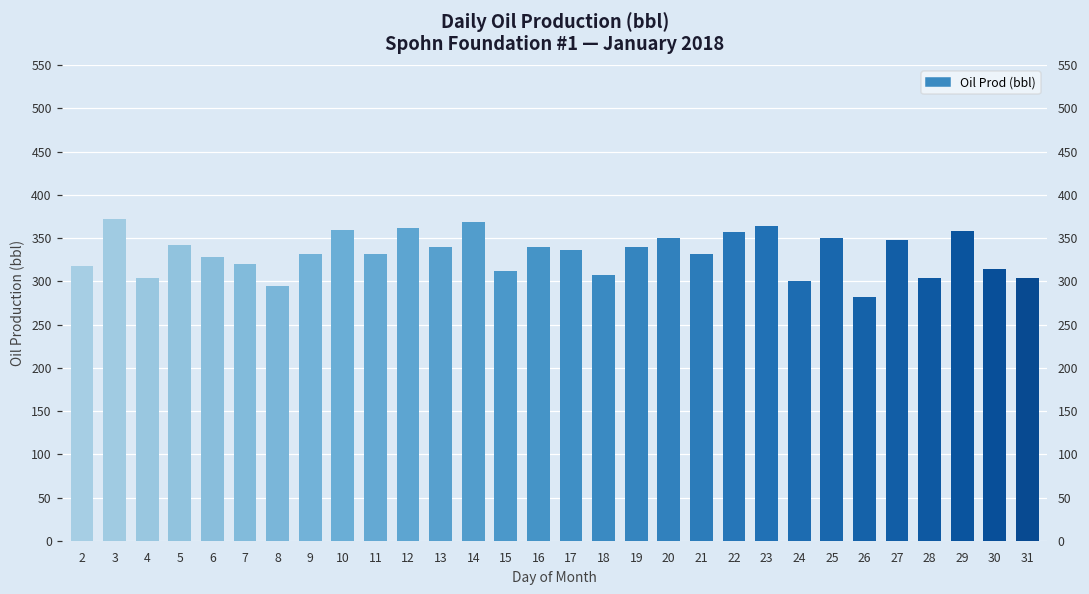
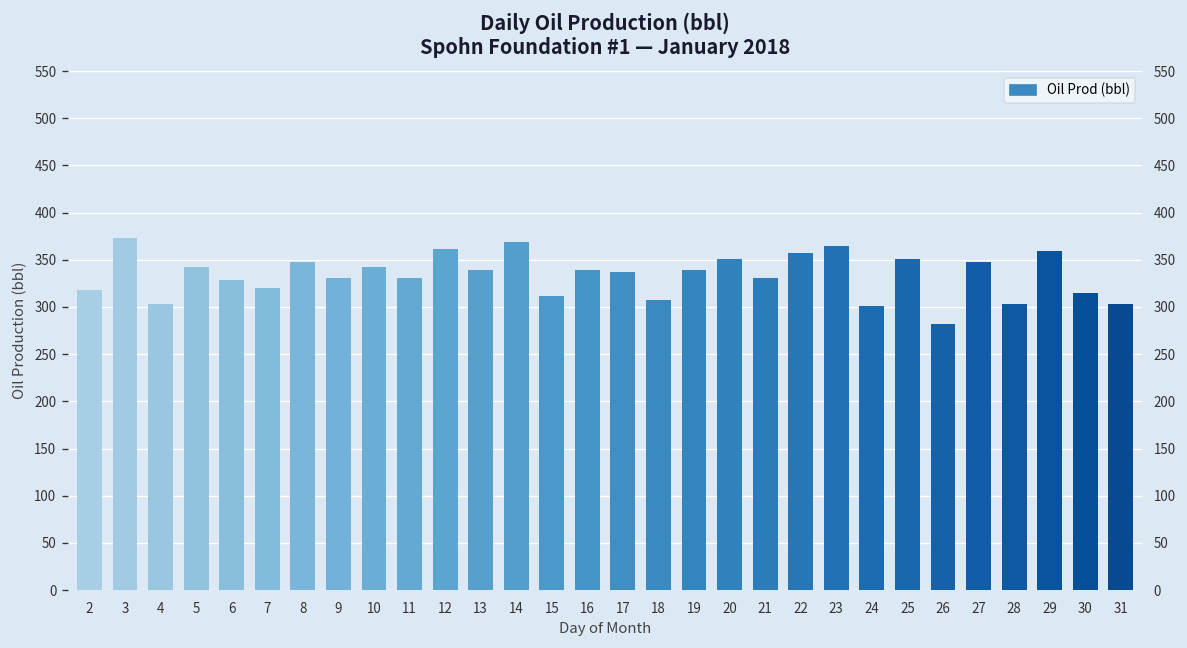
  {
    "2": 320,
    "3": 370,
    "4": 300,
    "5": 340,
    "6": 330,
    "7": 320,
-   "8": 290,
+   "8": 350,
    "9": 330,
-   "10": 360,
+   "10": 340,
    "11": 330,
    "12": 360,
    "13": 340,
    "14": 370,
    "15": 310,
    "16": 340,
    "17": 340,
    "18": 310,
    "19": 340,
    "20": 350,
    "21": 330,
    "22": 360,
    "23": 360,
    "24": 300,
    "25": 350,
    "26": 280,
    "27": 350,
    "28": 300,
    "29": 360,
    "30": 310,
    "31": 300
  }
